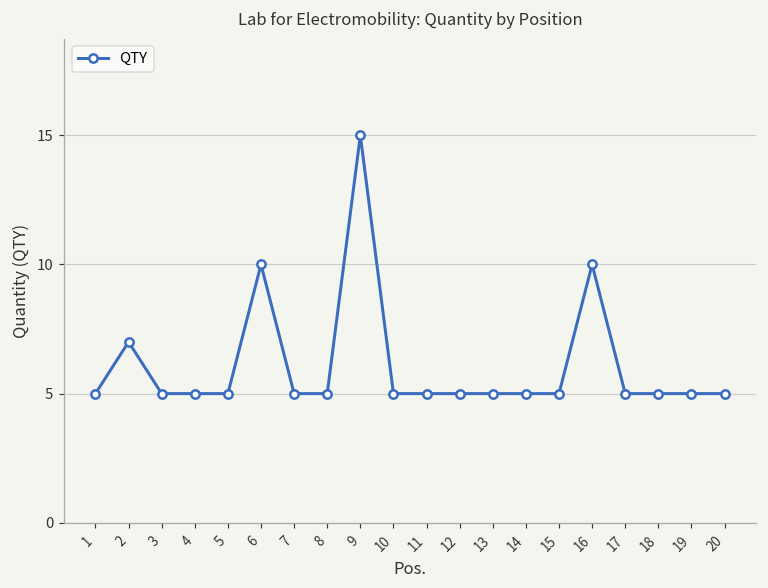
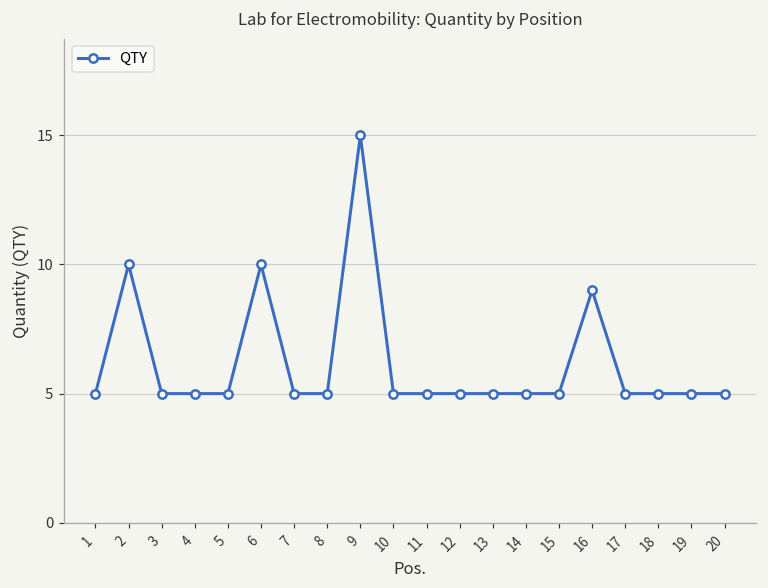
  {
    "1": 5,
-   "2": 7,
+   "2": 10,
    "3": 5,
    "4": 5,
    "5": 5,
    "6": 10,
    "7": 5,
    "8": 5,
    "9": 15,
    "10": 5,
    "11": 5,
    "12": 5,
    "13": 5,
    "14": 5,
    "15": 5,
-   "16": 10,
+   "16": 9,
    "17": 5,
    "18": 5,
    "19": 5,
    "20": 5
  }
